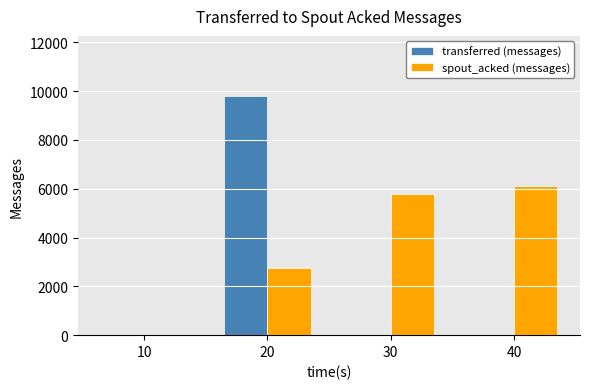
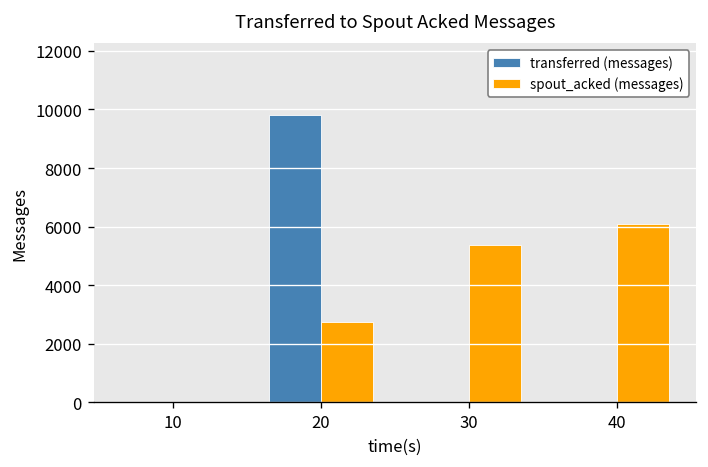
  {
    "transferred (messages)": {
      "10": 0,
      "20": 9800,
      "30": 0,
      "40": 0
    },
    "spout_acked (messages)": {
      "10": 0,
      "20": 2800,
-     "30": 5800,
+     "30": 5400,
      "40": 6100
    }
  }
